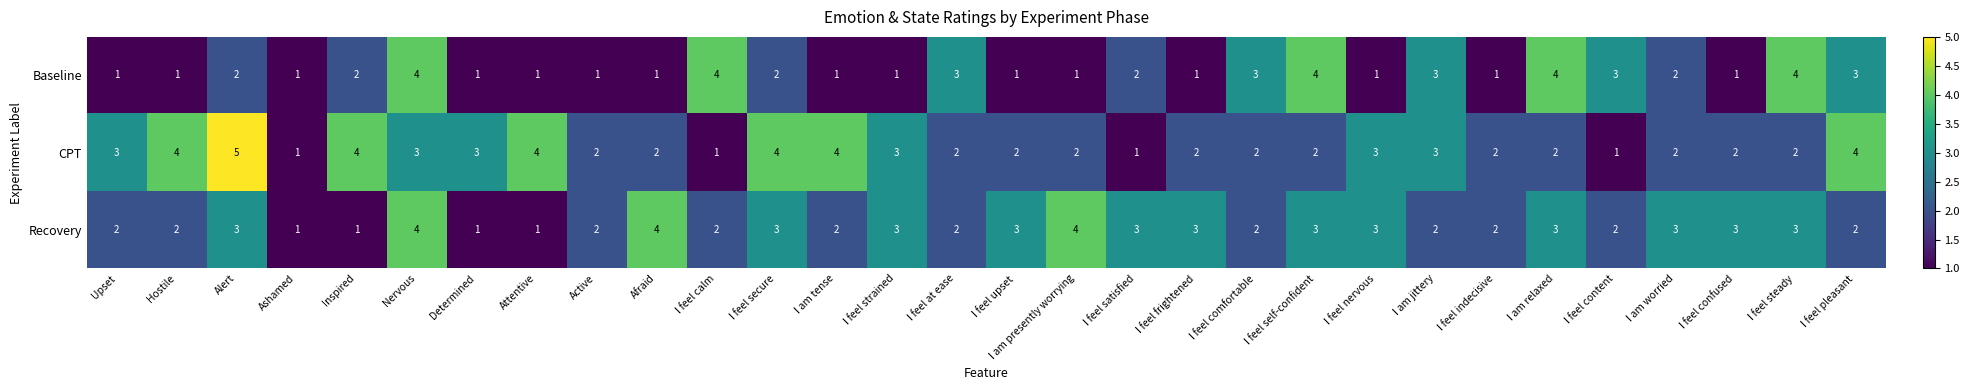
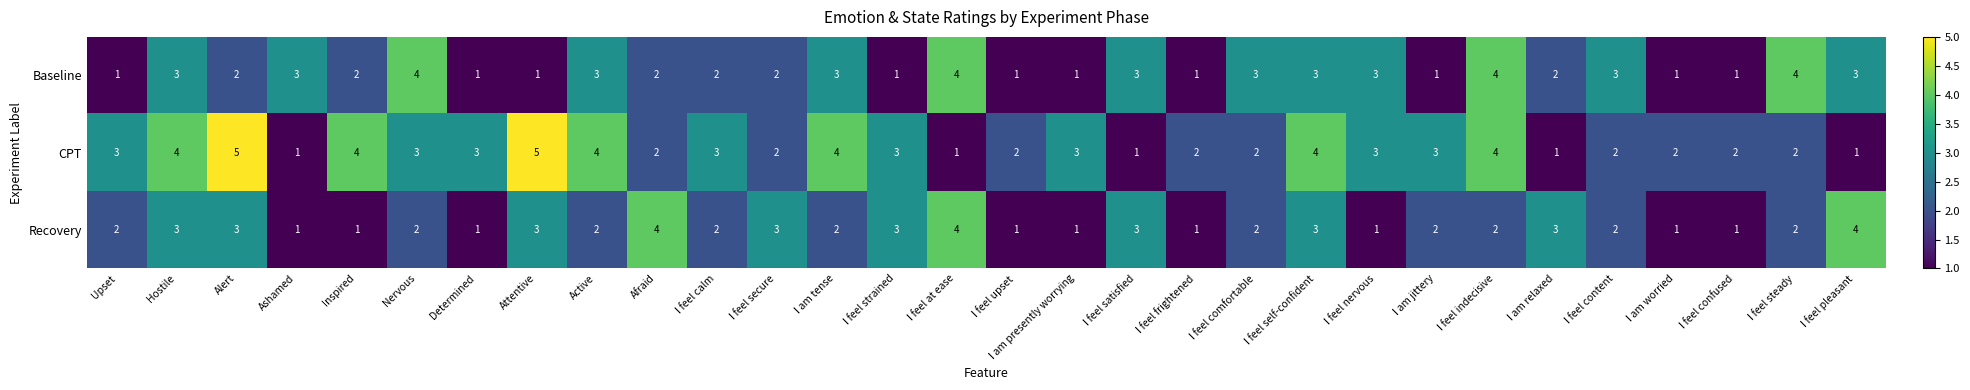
  {
    "Baseline": {
      "Upset": 1,
-     "Hostile": 1,
+     "Hostile": 3,
      "Alert": 2,
-     "Ashamed": 1,
+     "Ashamed": 3,
      "Inspired": 2,
      "Nervous": 4,
      "Determined": 1,
      "Attentive": 1,
-     "Active": 1,
-     "Afraid": 1,
-     "I feel calm": 4,
+     "Active": 3,
+     "Afraid": 2,
+     "I feel calm": 2,
      "I feel secure": 2,
-     "I am tense": 1,
+     "I am tense": 3,
      "I feel strained": 1,
-     "I feel at ease": 3,
+     "I feel at ease": 4,
      "I feel upset": 1,
      "I am presently worrying": 1,
-     "I feel satisfied": 2,
+     "I feel satisfied": 3,
      "I feel frightened": 1,
      "I feel comfortable": 3,
-     "I feel self-confident": 4,
-     "I feel nervous": 1,
-     "I am jittery": 3,
-     "I feel indecisive": 1,
-     "I am relaxed": 4,
+     "I feel self-confident": 3,
+     "I feel nervous": 3,
+     "I am jittery": 1,
+     "I feel indecisive": 4,
+     "I am relaxed": 2,
      "I feel content": 3,
-     "I am worried": 2,
+     "I am worried": 1,
      "I feel confused": 1,
      "I feel steady": 4,
      "I feel pleasant": 3
    },
    "CPT": {
      "Upset": 3,
      "Hostile": 4,
      "Alert": 5,
      "Ashamed": 1,
      "Inspired": 4,
      "Nervous": 3,
      "Determined": 3,
-     "Attentive": 4,
-     "Active": 2,
+     "Attentive": 5,
+     "Active": 4,
      "Afraid": 2,
-     "I feel calm": 1,
-     "I feel secure": 4,
+     "I feel calm": 3,
+     "I feel secure": 2,
      "I am tense": 4,
      "I feel strained": 3,
-     "I feel at ease": 2,
+     "I feel at ease": 1,
      "I feel upset": 2,
-     "I am presently worrying": 2,
+     "I am presently worrying": 3,
      "I feel satisfied": 1,
      "I feel frightened": 2,
      "I feel comfortable": 2,
-     "I feel self-confident": 2,
+     "I feel self-confident": 4,
      "I feel nervous": 3,
      "I am jittery": 3,
-     "I feel indecisive": 2,
-     "I am relaxed": 2,
-     "I feel content": 1,
+     "I feel indecisive": 4,
+     "I am relaxed": 1,
+     "I feel content": 2,
      "I am worried": 2,
      "I feel confused": 2,
      "I feel steady": 2,
-     "I feel pleasant": 4
+     "I feel pleasant": 1
    },
    "Recovery": {
      "Upset": 2,
-     "Hostile": 2,
+     "Hostile": 3,
      "Alert": 3,
      "Ashamed": 1,
      "Inspired": 1,
-     "Nervous": 4,
+     "Nervous": 2,
      "Determined": 1,
-     "Attentive": 1,
+     "Attentive": 3,
      "Active": 2,
      "Afraid": 4,
      "I feel calm": 2,
      "I feel secure": 3,
      "I am tense": 2,
      "I feel strained": 3,
-     "I feel at ease": 2,
-     "I feel upset": 3,
-     "I am presently worrying": 4,
+     "I feel at ease": 4,
+     "I feel upset": 1,
+     "I am presently worrying": 1,
      "I feel satisfied": 3,
-     "I feel frightened": 3,
+     "I feel frightened": 1,
      "I feel comfortable": 2,
      "I feel self-confident": 3,
-     "I feel nervous": 3,
+     "I feel nervous": 1,
      "I am jittery": 2,
      "I feel indecisive": 2,
      "I am relaxed": 3,
      "I feel content": 2,
-     "I am worried": 3,
-     "I feel confused": 3,
-     "I feel steady": 3,
-     "I feel pleasant": 2
+     "I am worried": 1,
+     "I feel confused": 1,
+     "I feel steady": 2,
+     "I feel pleasant": 4
    }
  }
